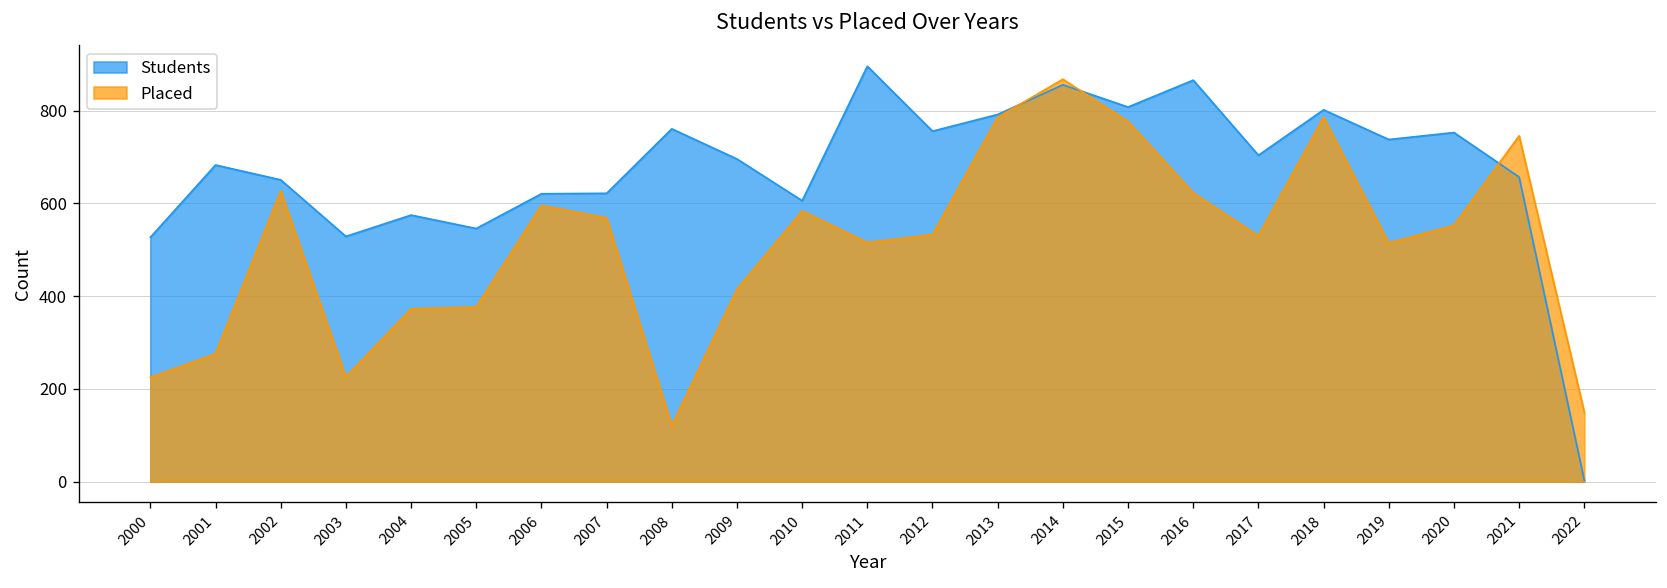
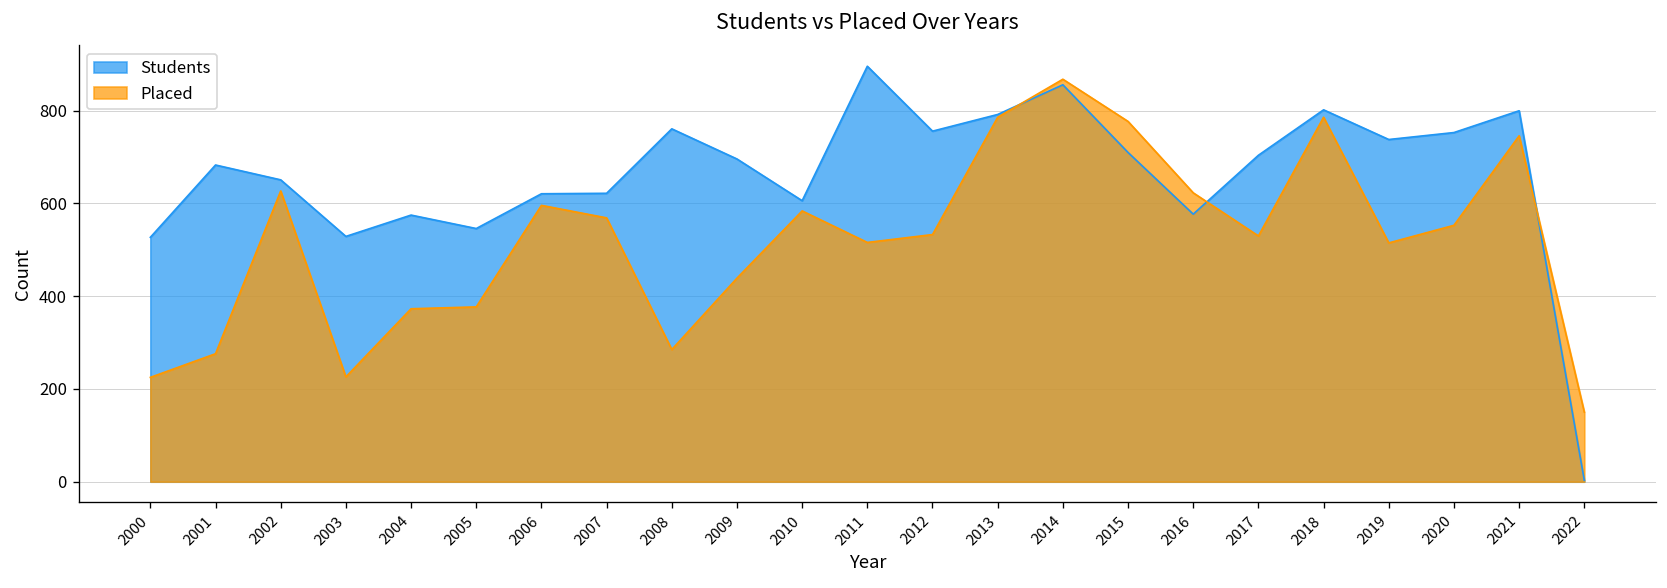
  {
    "Students": {
      "2000": 530,
      "2001": 680,
      "2002": 650,
      "2003": 530,
      "2004": 580,
      "2005": 550,
      "2006": 620,
      "2007": 620,
      "2008": 760,
      "2009": 700,
      "2010": 610,
      "2011": 900,
      "2012": 760,
      "2014": 860,
-     "2015": 810,
-     "2016": 870,
+     "2015": 710,
+     "2016": 580,
      "2017": 700,
      "2018": 800,
      "2019": 740,
      "2020": 750,
-     "2021": 660,
+     "2021": 800,
      "2022": 0
    },
    "Placed": {
      "2000": 230,
      "2001": 280,
      "2002": 630,
      "2003": 230,
      "2004": 370,
      "2005": 380,
      "2006": 600,
      "2007": 570,
-     "2008": 120,
-     "2009": 420,
+     "2008": 290,
+     "2009": 440,
      "2010": 580,
      "2011": 520,
      "2012": 530,
      "2014": 870,
      "2015": 780,
      "2016": 620,
      "2017": 530,
      "2018": 790,
      "2019": 520,
      "2020": 550,
      "2021": 750,
      "2022": 150
    }
  }
